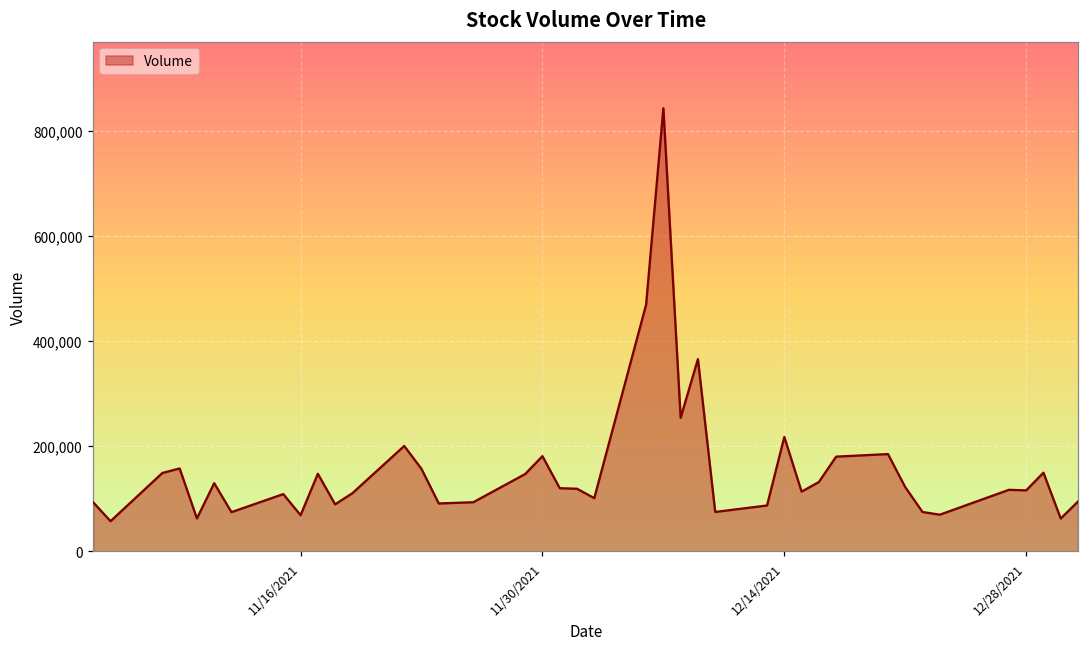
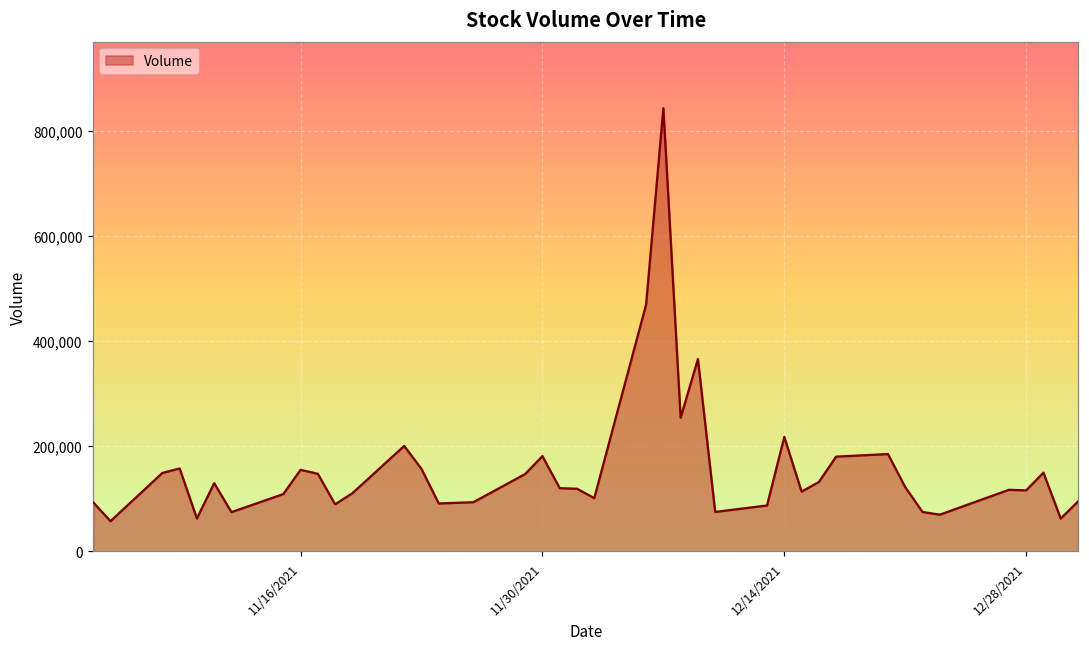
  {
-   "11/16/2021": "70,000",
+   "11/16/2021": "150,000",
    "11/30/2021": "180,000",
    "12/14/2021": "220,000",
    "12/28/2021": "120,000"
  }
